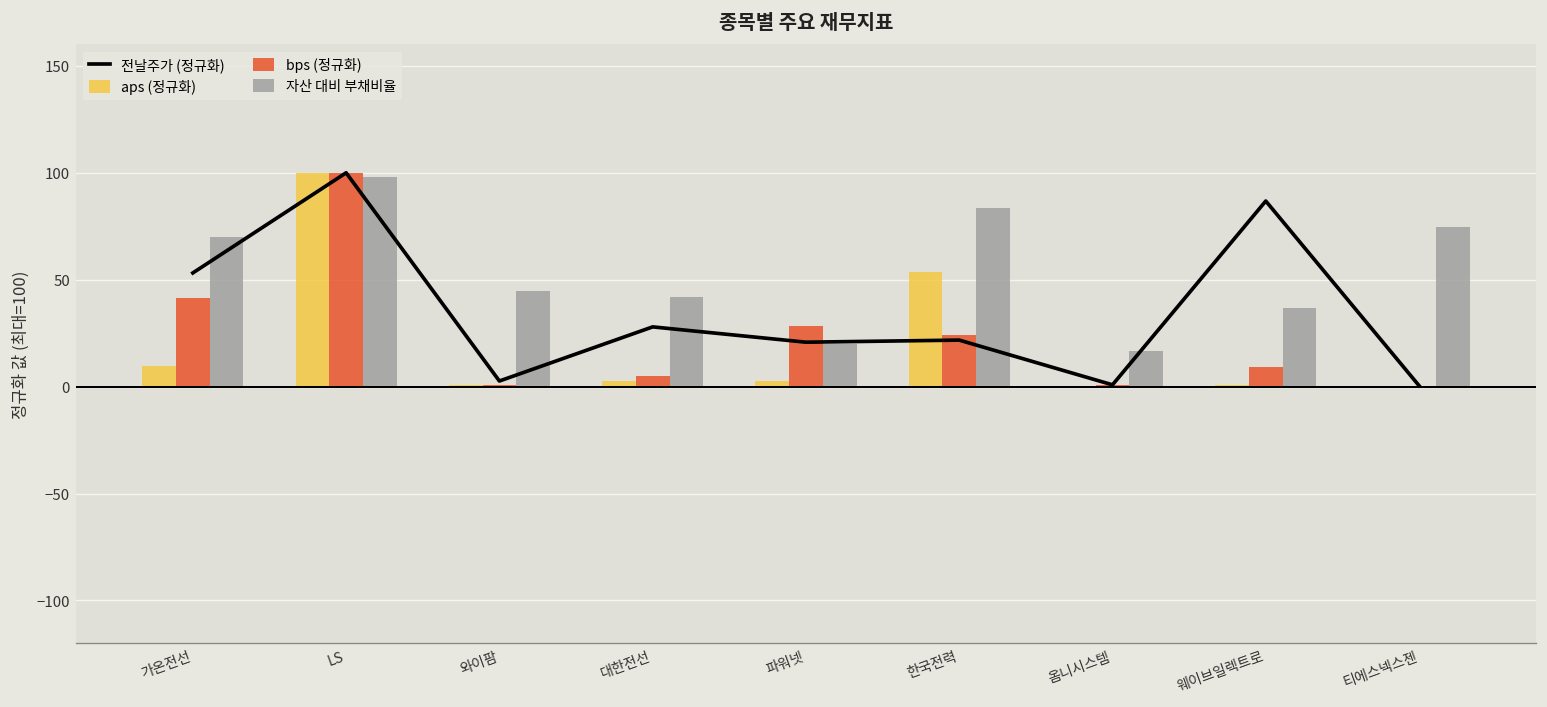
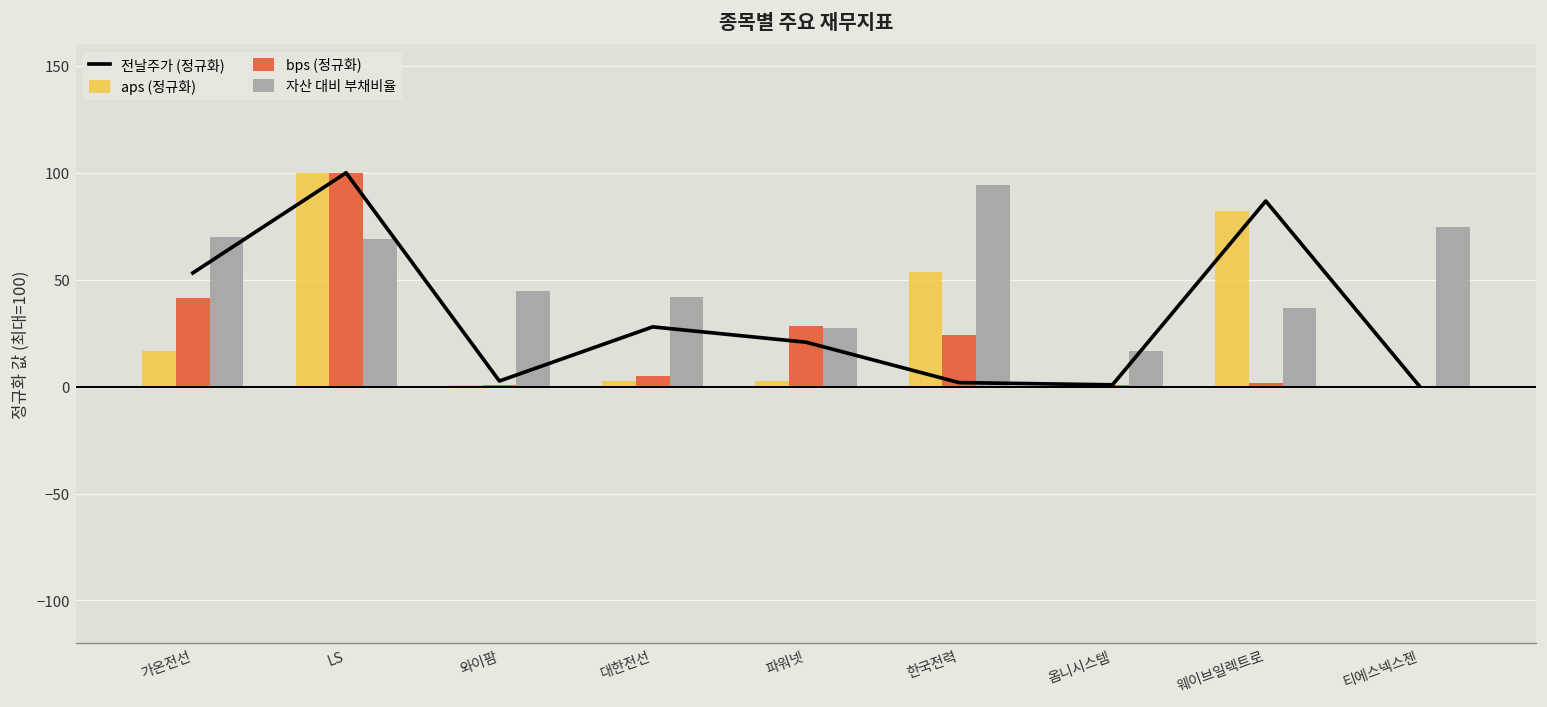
  {
    "aps (정규화)": {
-     "가온전선": 10,
+     "가온전선": 17,
      "LS": 100,
      "대한전선": 3,
      "파워넷": 3,
      "한국전력": 53,
-     "웨이브일렉트로": 1
+     "웨이브일렉트로": 82
    },
    "전날주가 (정규화)": {
      "가온전선": 53,
      "LS": 100,
      "와이팜": 3,
      "대한전선": 28,
      "파워넷": 21,
-     "한국전력": 22,
+     "한국전력": 2,
      "옴니시스템": 1,
      "웨이브일렉트로": 87,
      "티에스넥스젠": 0
    },
    "bps (정규화)": {
      "가온전선": 41,
      "LS": 100,
      "대한전선": 5,
      "파워넷": 28,
      "한국전력": 24,
-     "웨이브일렉트로": 9
+     "웨이브일렉트로": 2
    },
    "자산 대비 부채비율": {
      "가온전선": 70,
-     "LS": 98,
+     "LS": 69,
      "와이팜": 45,
      "대한전선": 42,
-     "파워넷": 20,
-     "한국전력": 84,
+     "파워넷": 27,
+     "한국전력": 94,
      "옴니시스템": 17,
      "웨이브일렉트로": 37,
      "티에스넥스젠": 75
    }
  }
